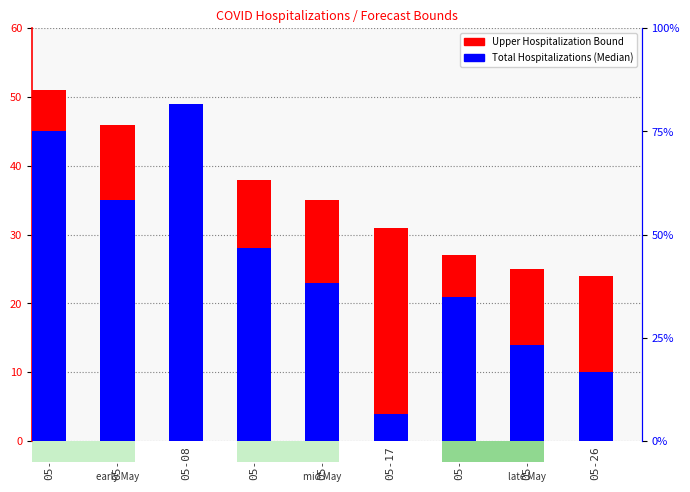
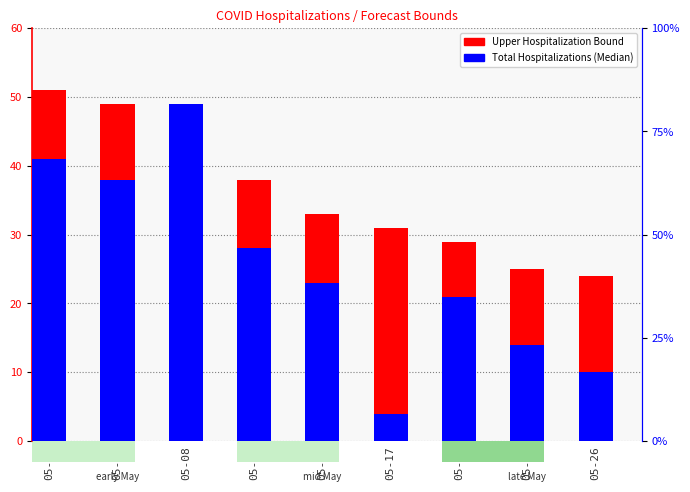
  {
    "Upper Hospitalization Bound": {
      "05-02": 51,
-     "05-05": 46,
+     "05-05": 49,
      "05-11": 38,
-     "05-14": 35,
+     "05-14": 33,
      "05-17": 31,
-     "05-20": 27,
+     "05-20": 29,
      "05-23": 25,
      "05-26": 24
    },
    "Total Hospitalizations (Median)": {
-     "05-02": 45,
-     "05-05": 35,
+     "05-02": 41,
+     "05-05": 38,
      "05-08": 49
    }
  }
